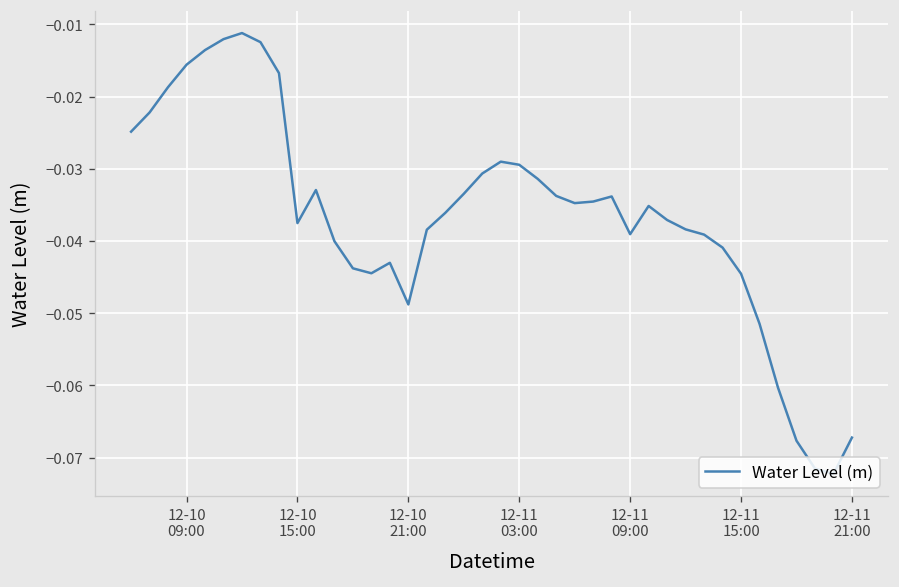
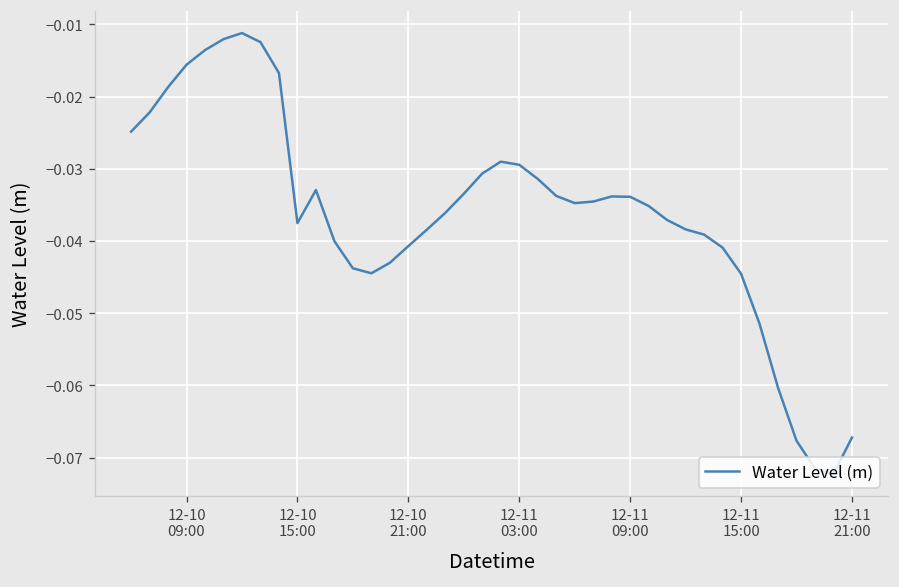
  {
    "12-10 09:00": -0.016,
    "12-10 15:00": -0.038,
-   "12-10 21:00": -0.049,
+   "12-10 21:00": -0.041,
    "12-11 03:00": -0.029,
-   "12-11 09:00": -0.039,
+   "12-11 09:00": -0.034,
    "12-11 15:00": -0.045,
    "12-11 21:00": -0.067
  }
